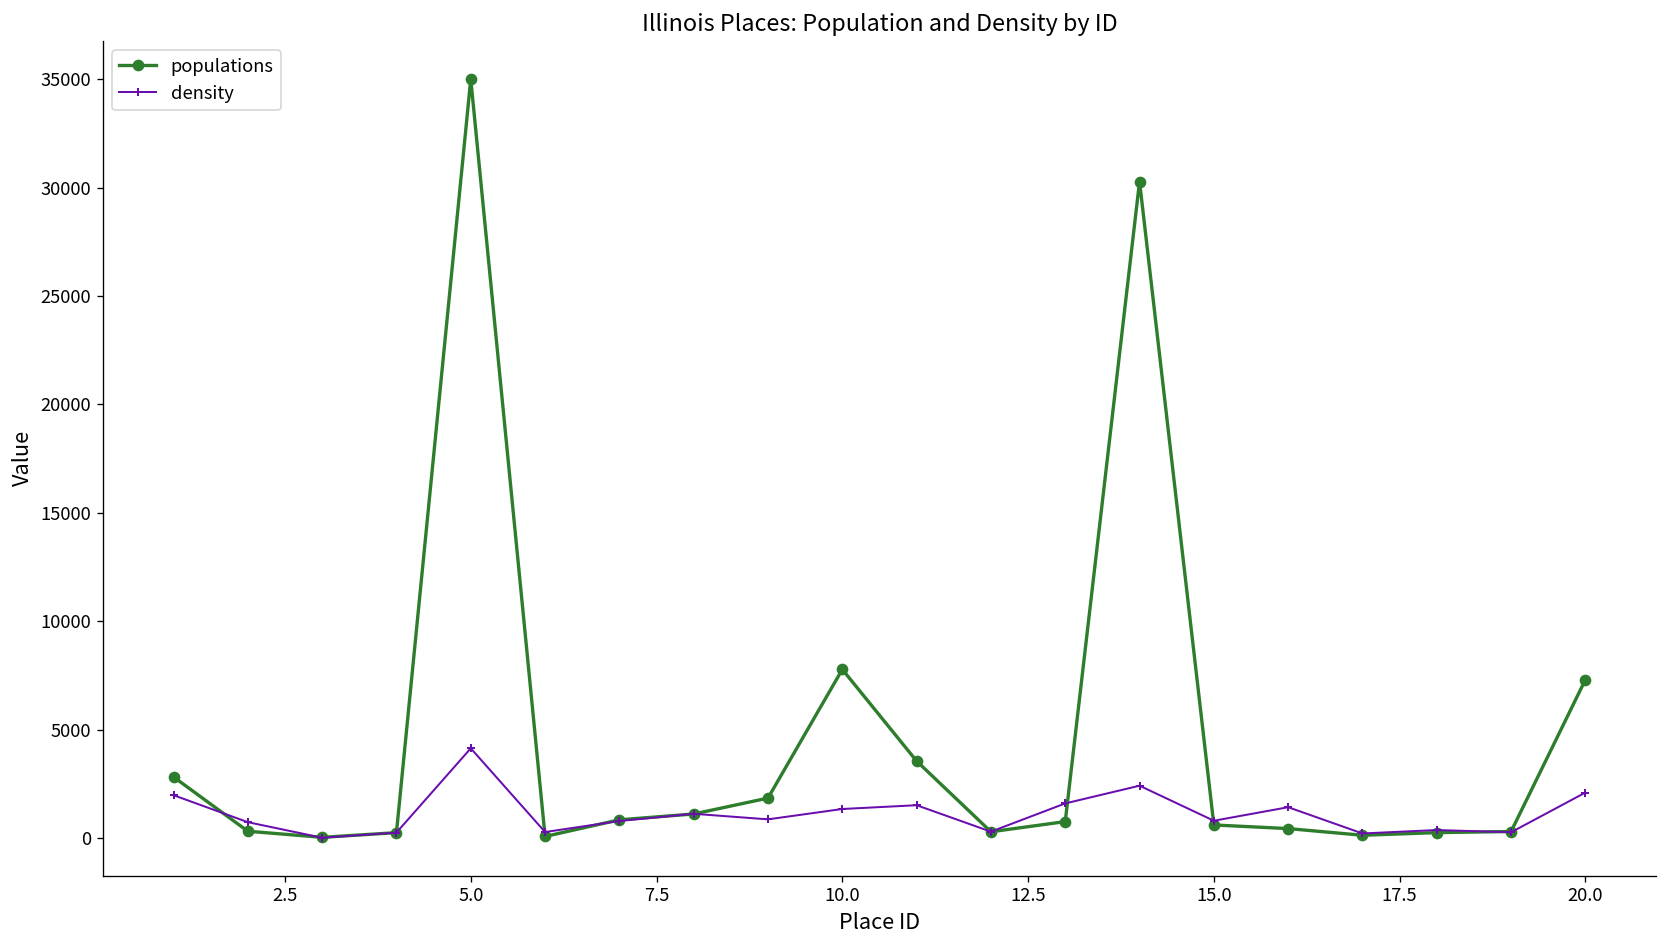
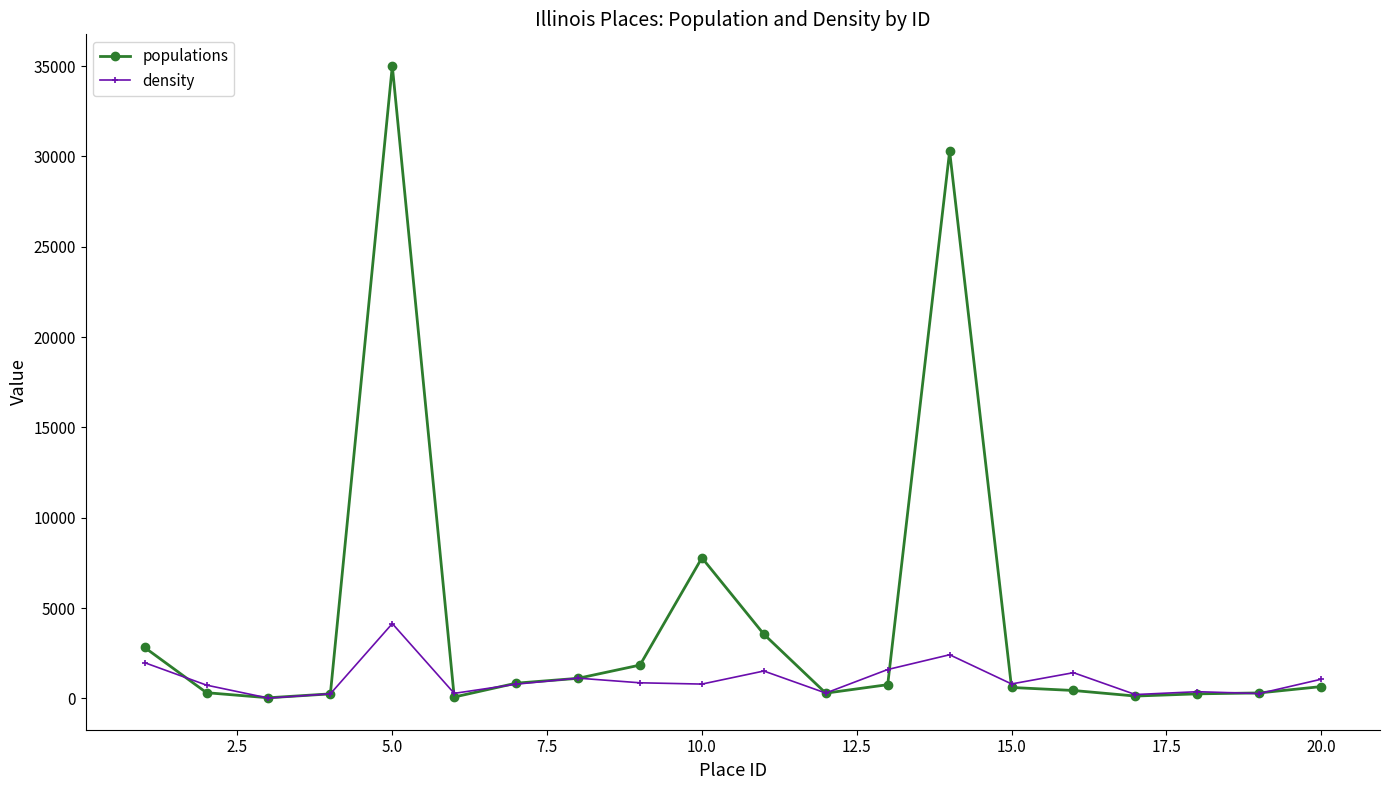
  {
    "populations": {
      "5.0": 35000,
      "10.0": 7800,
      "15.0": 600,
-     "20.0": 7300
+     "20.0": 700
    },
    "density": {
      "5.0": 4100,
-     "10.0": 1300,
+     "10.0": 800,
      "15.0": 800,
-     "20.0": 2100
+     "20.0": 1100
    }
  }
